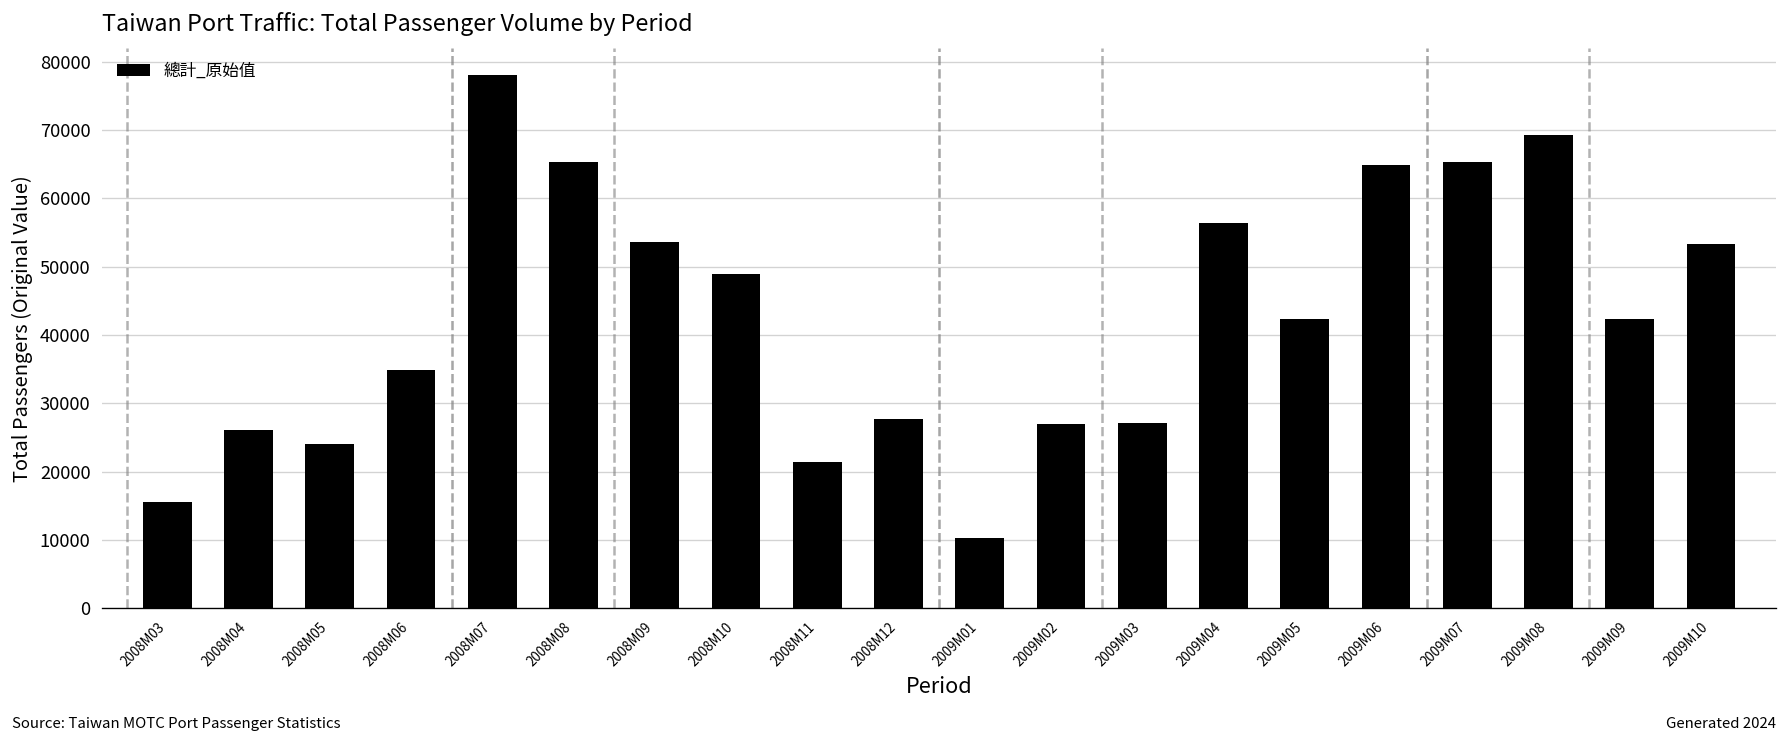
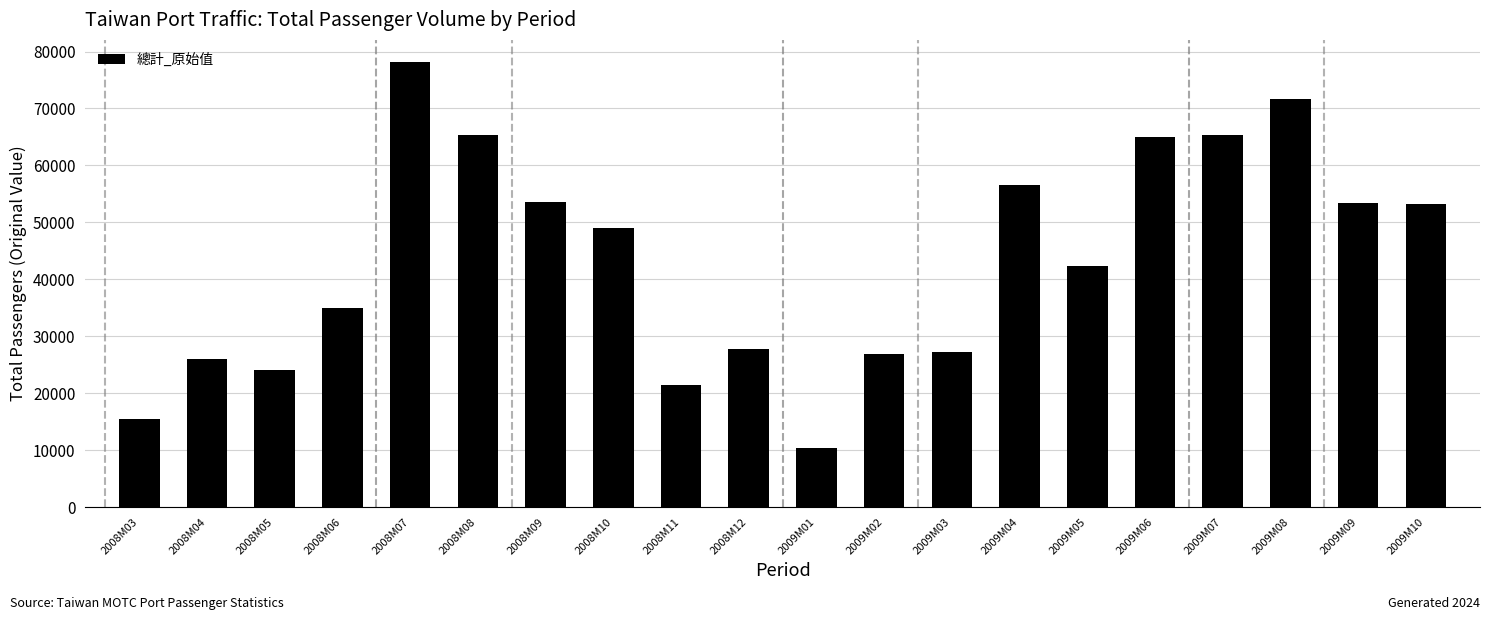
  {
    "2008M03": 16000,
    "2008M04": 26000,
    "2008M05": 24000,
    "2008M06": 35000,
    "2008M07": 78000,
    "2008M08": 65000,
    "2008M09": 54000,
    "2008M10": 49000,
    "2008M11": 21000,
    "2008M12": 28000,
    "2009M01": 10000,
    "2009M02": 27000,
    "2009M03": 27000,
    "2009M04": 56000,
    "2009M05": 42000,
    "2009M06": 65000,
    "2009M07": 65000,
-   "2009M08": 69000,
-   "2009M09": 42000,
+   "2009M08": 72000,
+   "2009M09": 53000,
    "2009M10": 53000
  }
